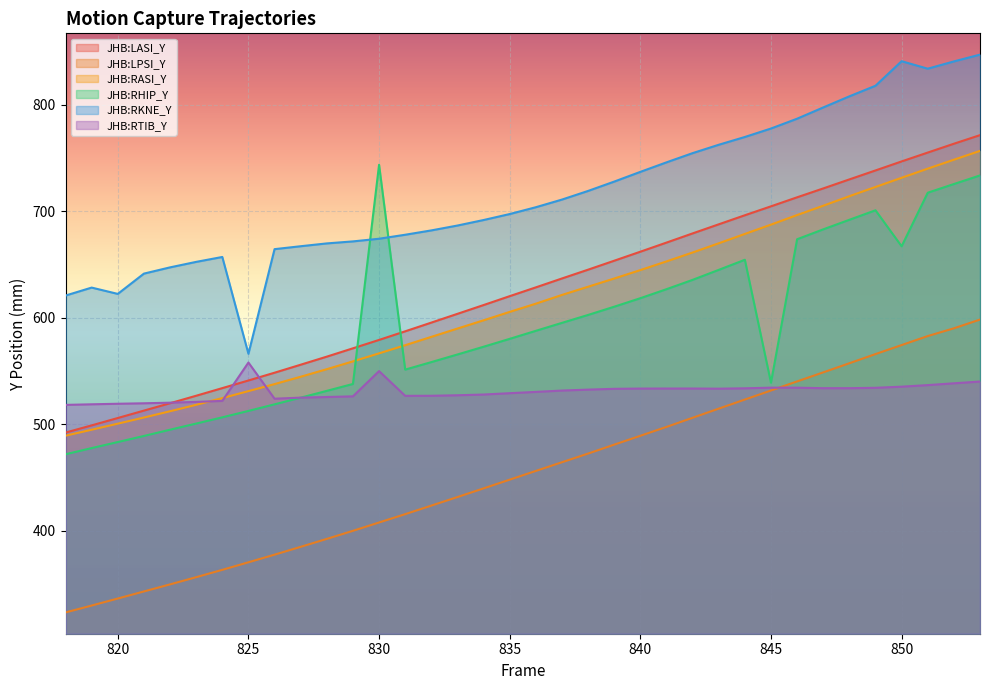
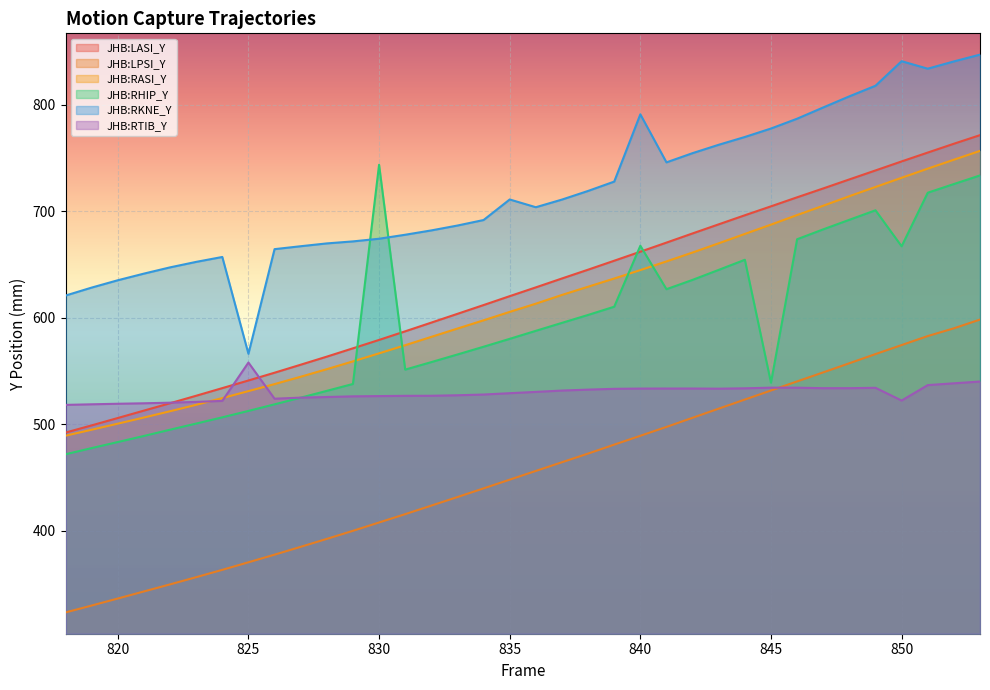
  {
    "JHB:RHIP_Y": {
      "820": 483,
      "825": 512,
      "830": 744,
      "835": 580,
-     "840": 618,
+     "840": 668,
      "845": 539,
      "850": 667
    },
    "JHB:RKNE_Y": {
-     "820": 622,
+     "820": 635,
      "825": 566,
      "830": 674,
-     "835": 697,
-     "840": 737,
+     "835": 711,
+     "840": 791,
      "845": 778,
      "850": 841
    },
    "JHB:RTIB_Y": {
      "820": 519,
      "825": 558,
-     "830": 550,
+     "830": 526,
      "835": 529,
      "840": 533,
      "845": 534,
-     "850": 535
+     "850": 522
    }
  }
